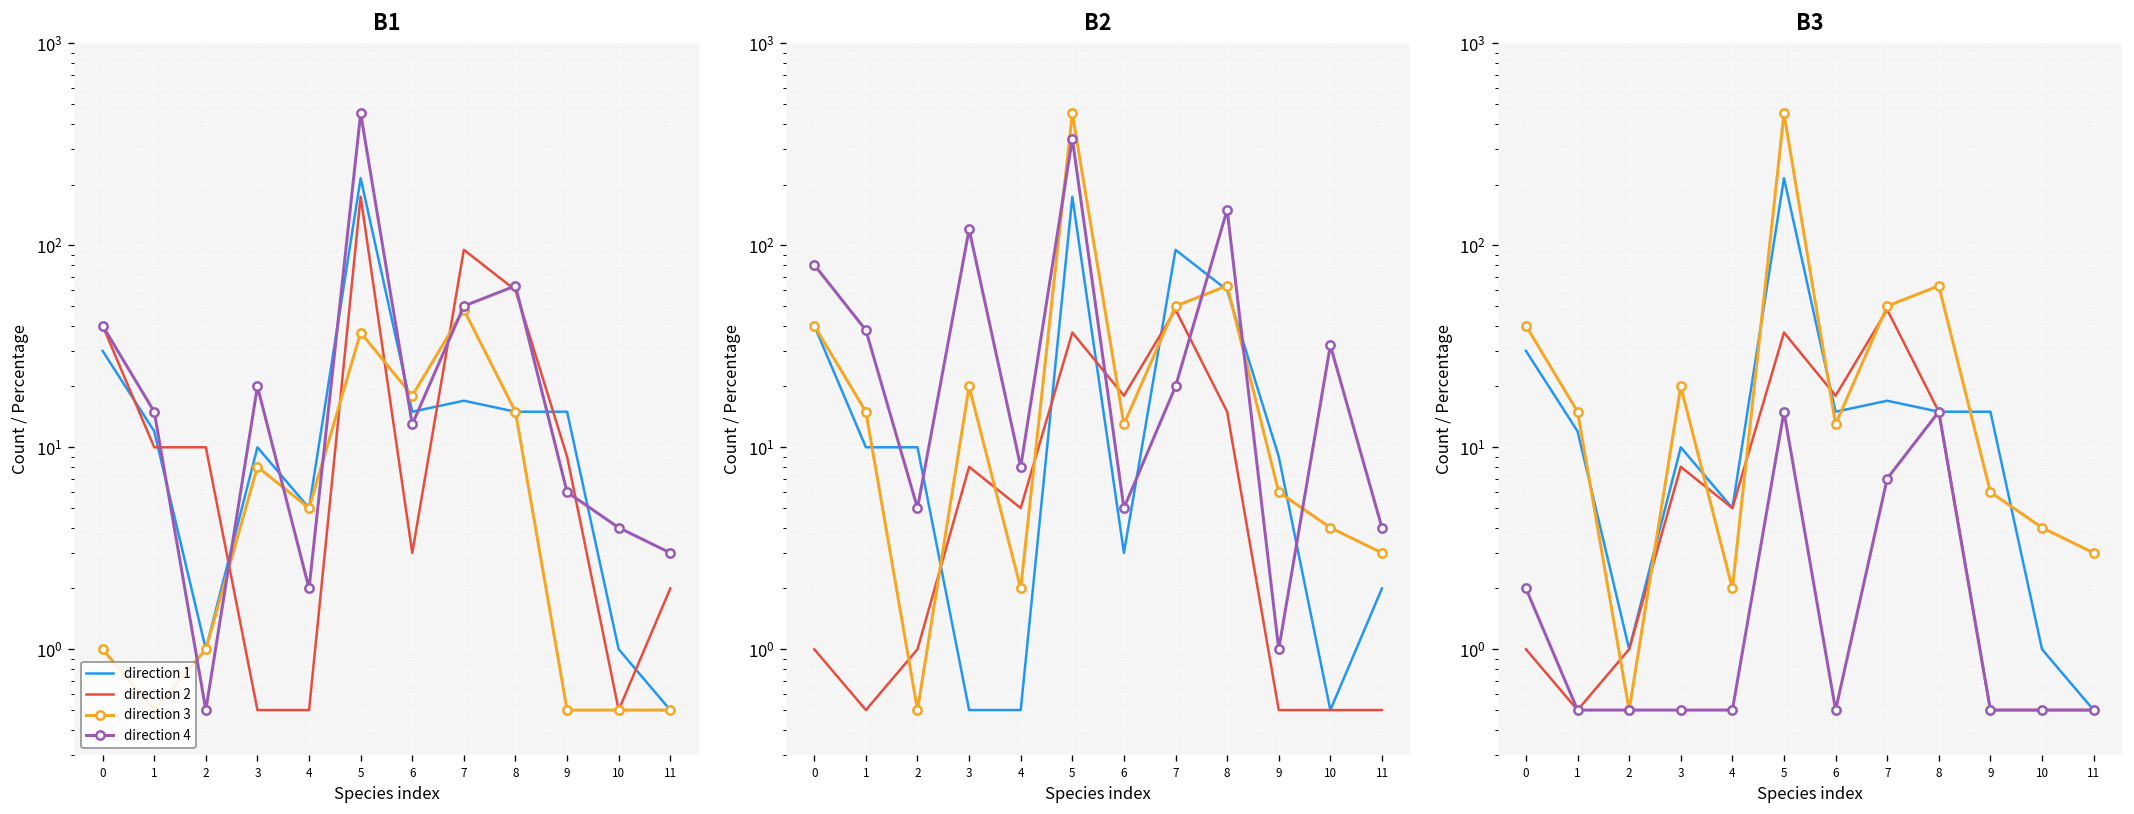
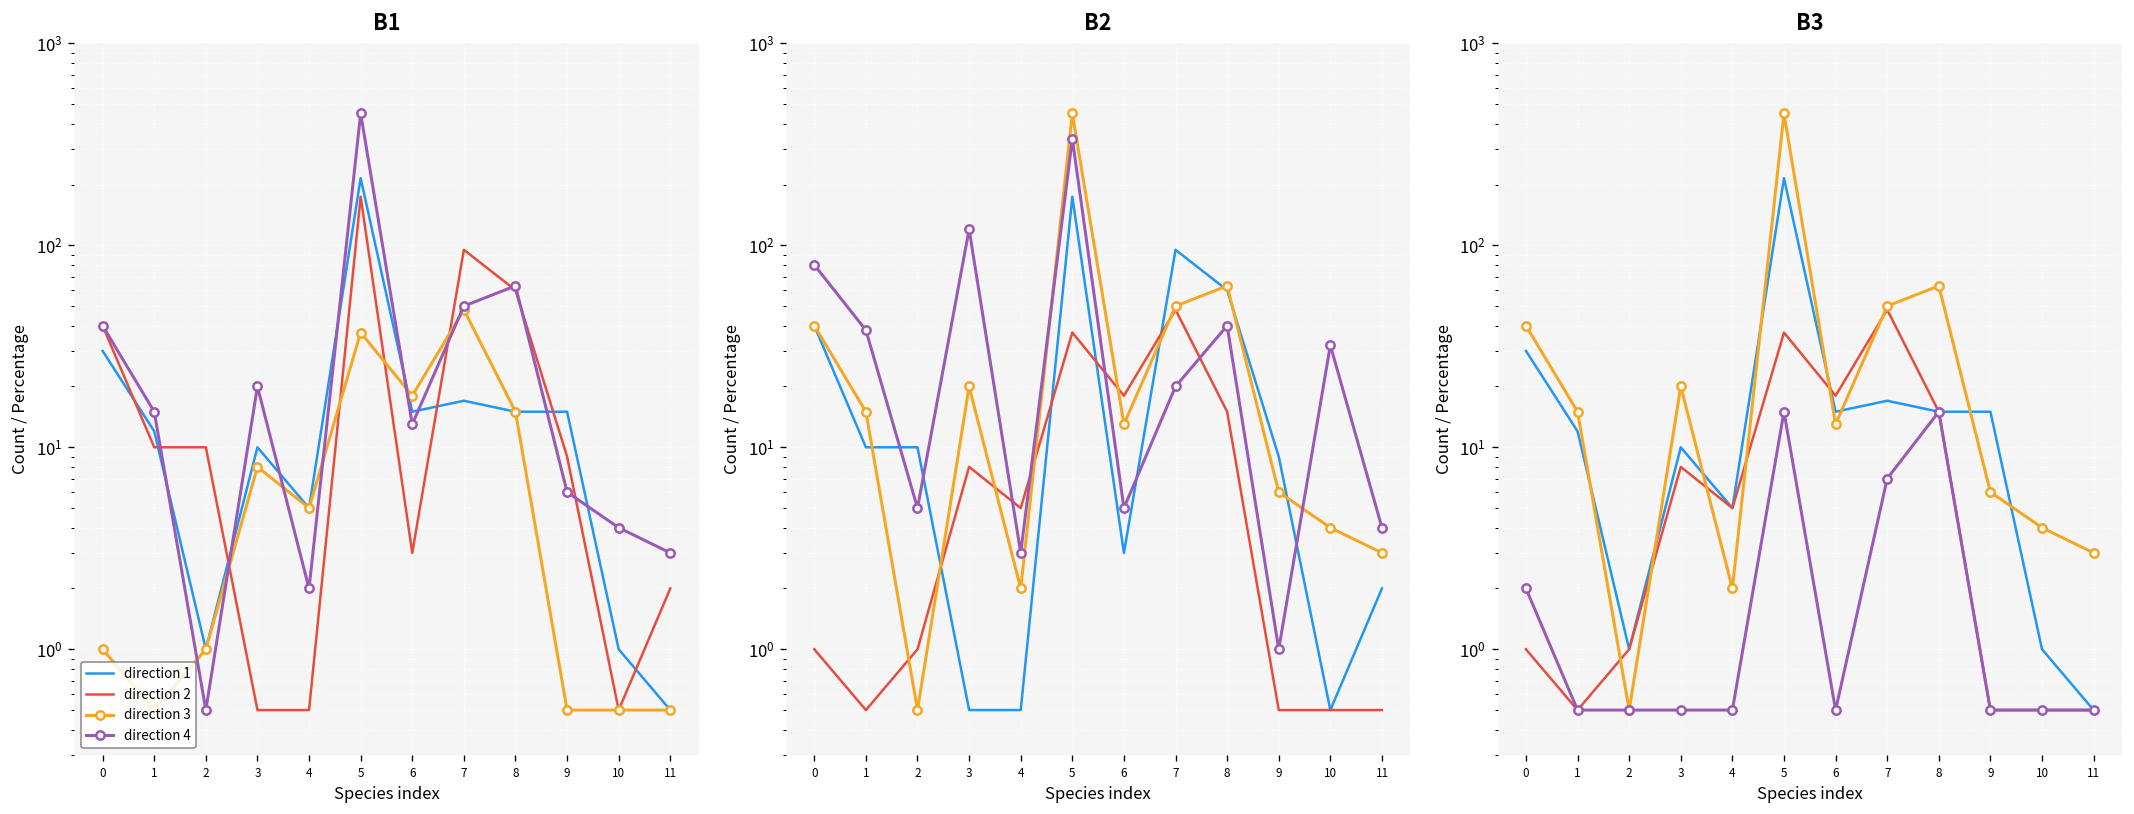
  {
    "B1": {
      "direction 1": {
        "0": 30,
        "1": 12,
        "3": 10,
        "5": 220,
        "6": 15,
        "7": 17,
        "9": 15,
        "10": 1.0
      },
      "direction 2": {
        "1": 10,
        "2": 10,
        "3": 0.50,
        "4": 0.50,
        "5": 170,
        "6": 3.0,
        "7": 100,
        "8": 60,
        "9": 9,
        "11": 2.0
      },
      "direction 3": {
        "0": 1.0,
        "3": 8,
        "5": 37,
        "6": 18,
        "7": 48,
        "9": 0.50
      },
      "direction 4": {
        "1": 15,
        "2": 0.50,
        "3": 20,
        "4": 2.0,
        "5": 450,
        "6": 13,
        "7": 50,
        "8": 63,
        "9": 6.0,
        "10": 4.0,
        "11": 3.0
      }
    },
    "B2": {
      "direction 1": {
        "1": 10,
        "2": 10,
        "3": 0.50,
        "4": 0.50,
        "5": 170,
        "6": 3,
        "7": 100,
        "8": 60,
        "9": 9,
        "11": 2
      },
      "direction 2": {
        "0": 1,
        "1": 0.50,
        "2": 1,
        "3": 8,
        "4": 5,
        "5": 37,
        "6": 18,
        "7": 48,
        "8": 15,
        "9": 0.50,
        "11": 0.50
      },
      "direction 3": {
        "1": 15,
        "2": 0.50,
        "3": 20,
        "4": 2,
        "5": 450,
        "6": 13,
        "7": 50,
        "8": 63,
        "9": 6,
        "10": 4,
        "11": 3
      },
      "direction 4": {
        "0": 80,
        "1": 38,
        "2": 5,
        "3": 120,
-       "4": 8,
+       "4": 3,
        "5": 340,
        "6": 5,
        "7": 20,
-       "8": 150,
+       "8": 40,
        "9": 1,
        "10": 32,
        "11": 4
      }
    },
    "B3": {
      "direction 1": {
        "0": 30,
        "1": 12,
        "3": 10,
        "5": 220,
        "6": 15,
        "7": 17,
        "9": 15,
        "10": 1.0
      },
      "direction 2": {
        "0": 1.0,
        "3": 8,
        "5": 37,
        "6": 18,
        "7": 48
      },
      "direction 3": {
        "0": 40,
        "1": 15,
        "3": 20,
        "4": 2.0,
        "5": 450,
        "6": 13,
        "7": 50,
        "8": 63,
        "9": 6.0,
        "10": 4.0,
        "11": 3.0
      },
      "direction 4": {
        "0": 2.0,
        "3": 0.50,
        "4": 0.50,
        "5": 15,
        "6": 0.50,
        "7": 7.0
      }
    }
  }
